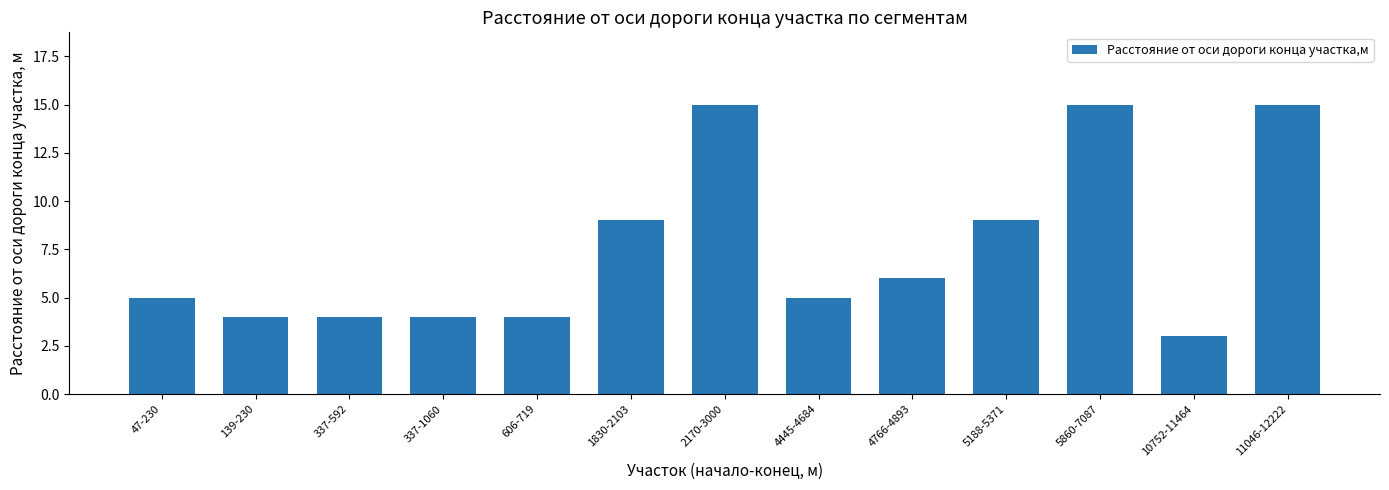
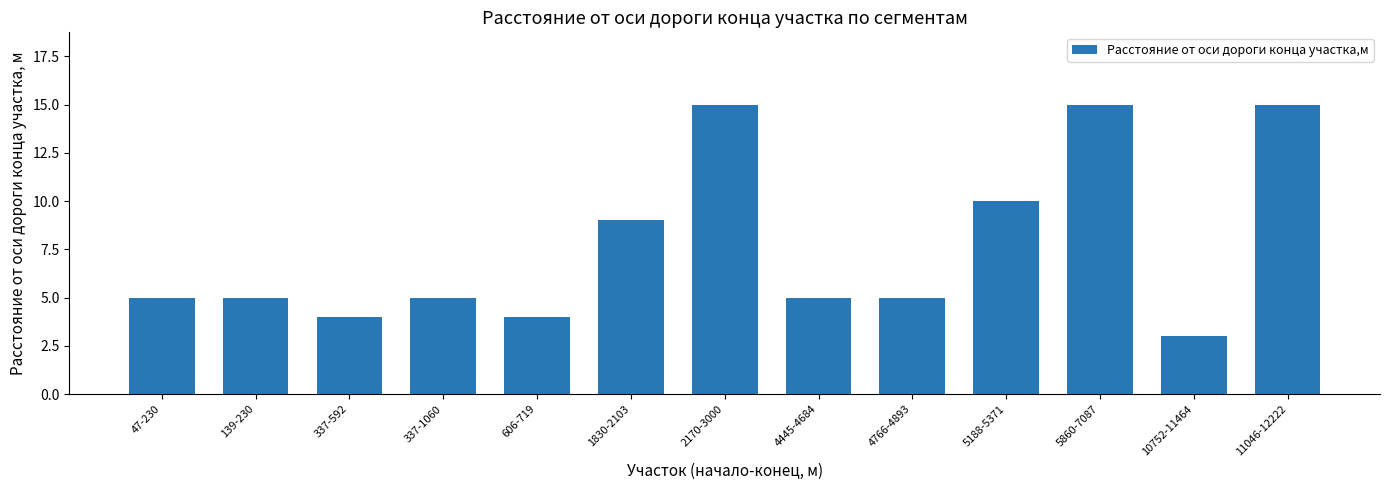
  {
    "47-230": 5,
-   "139-230": 4,
+   "139-230": 5,
    "337-592": 4,
-   "337-1060": 4,
+   "337-1060": 5,
    "606-719": 4,
    "1830-2103": 9,
    "2170-3000": 15,
    "4445-4684": 5,
-   "4766-4893": 6,
-   "5188-5371": 9,
+   "4766-4893": 5,
+   "5188-5371": 10,
    "5860-7087": 15,
    "10752-11464": 3,
    "11046-12222": 15
  }
